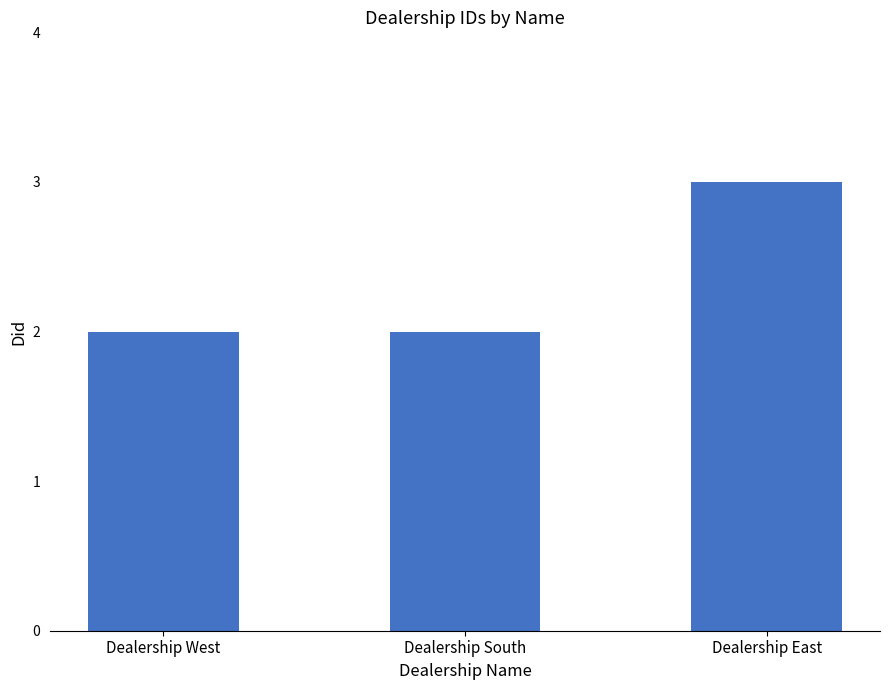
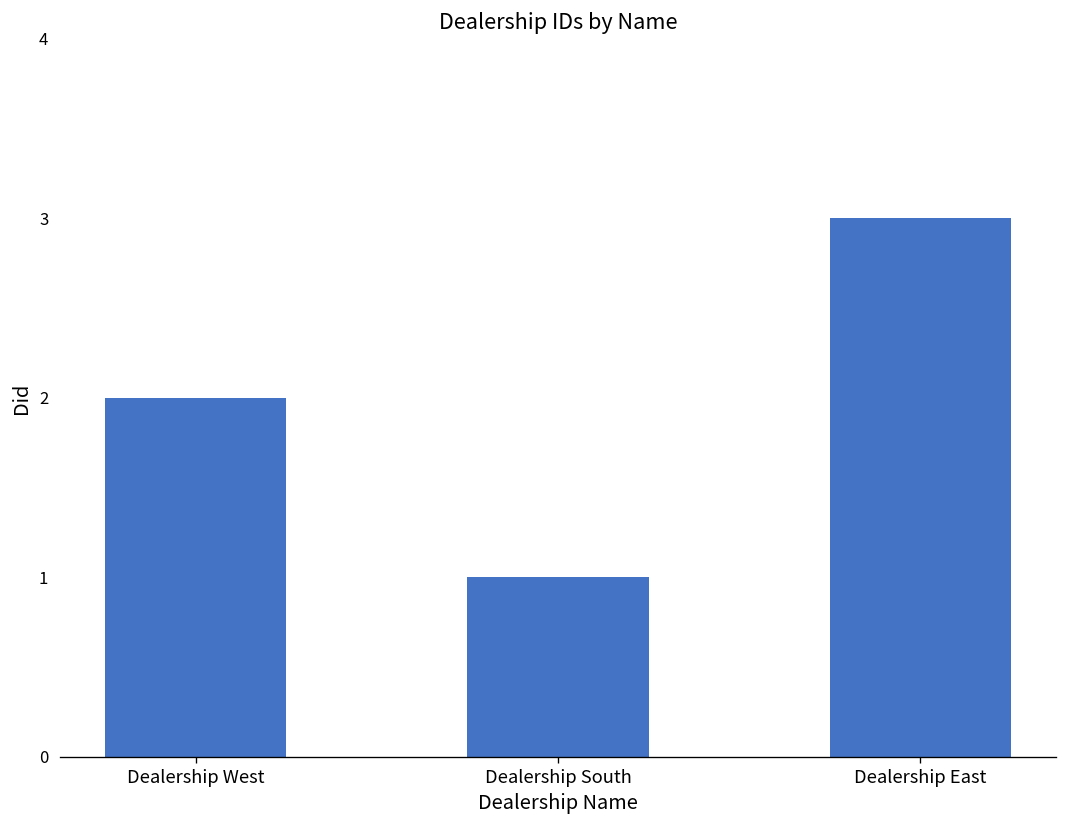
  {
    "Dealership West": 2,
-   "Dealership South": 2,
+   "Dealership South": 1,
    "Dealership East": 3
  }
